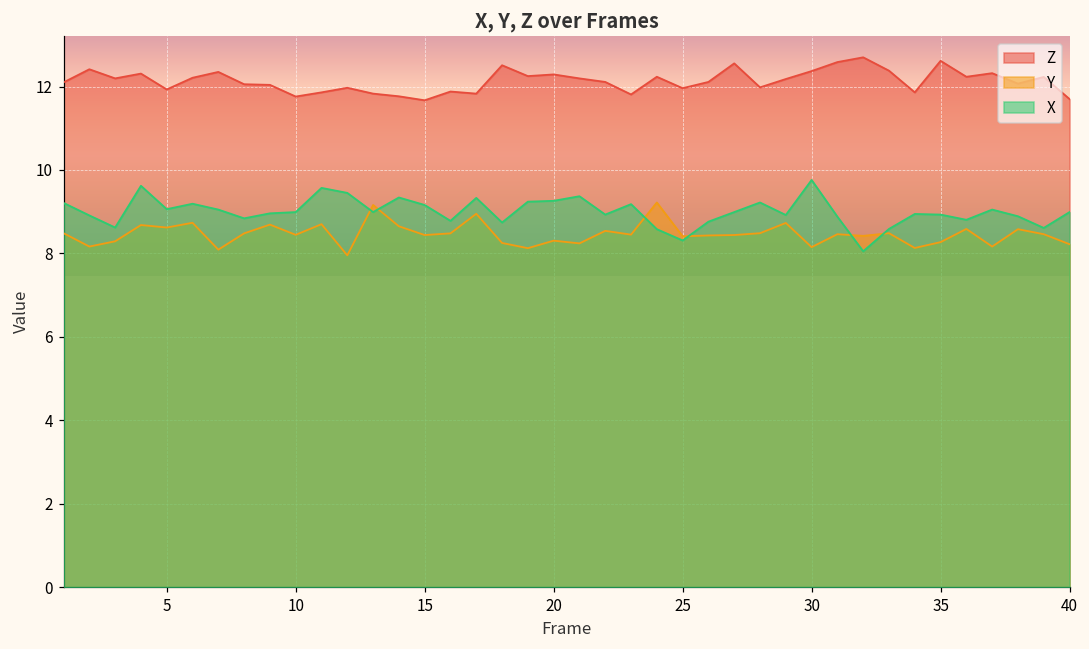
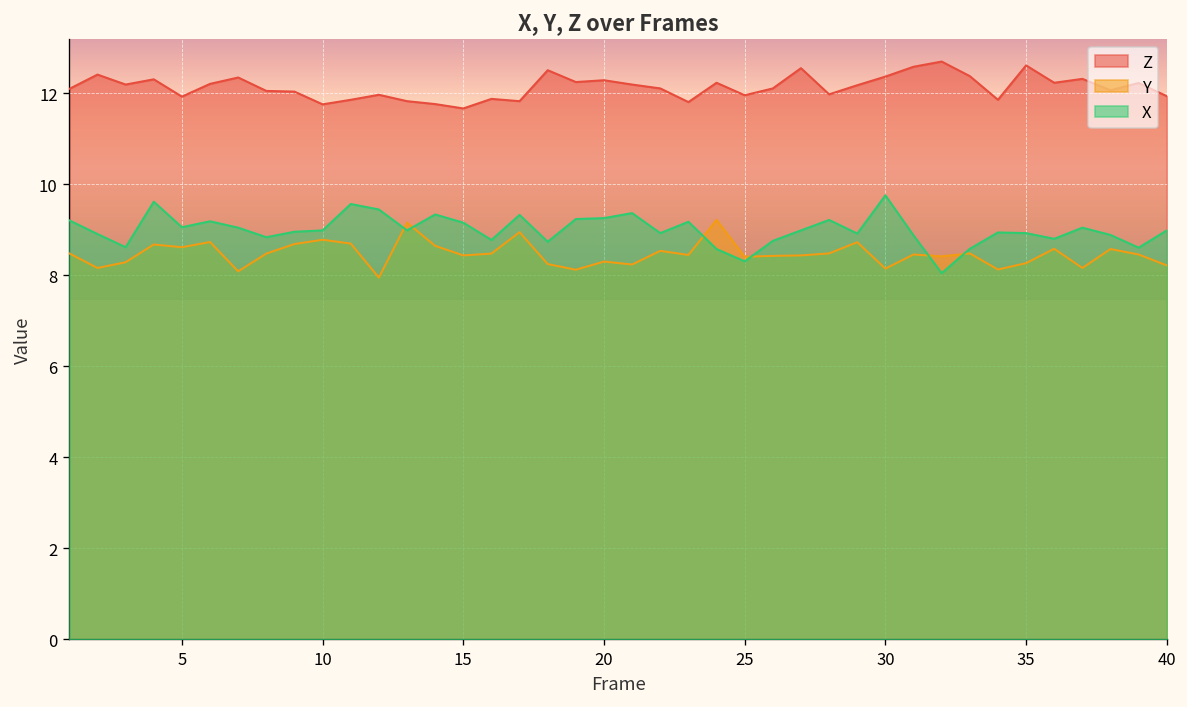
  {
    "Z": {
      "5": 11.9,
      "10": 11.8,
      "15": 11.7,
      "20": 12.3,
      "25": 12.0,
      "30": 12.4,
      "35": 12.6,
-     "40": 11.7
+     "40": 11.9
    },
    "Y": {
      "5": 8.6,
-     "10": 8.4,
+     "10": 8.8,
      "15": 8.4,
      "20": 8.3,
      "25": 8.4,
      "30": 8.2,
      "35": 8.3,
      "40": 8.2
    },
    "X": {
      "5": 9.1,
      "10": 9.0,
      "15": 9.2,
      "20": 9.3,
      "25": 8.3,
      "30": 9.8,
      "35": 8.9,
      "40": 9.0
    }
  }
